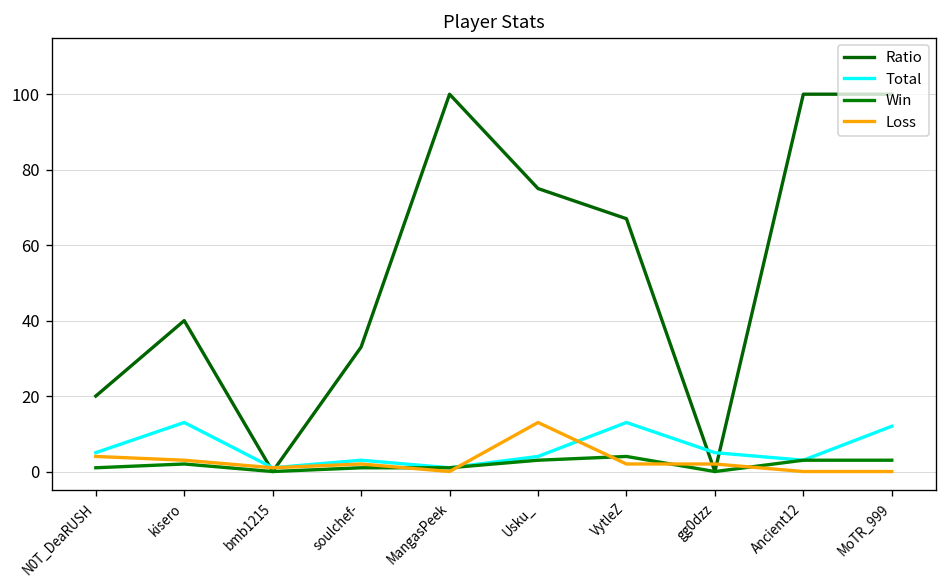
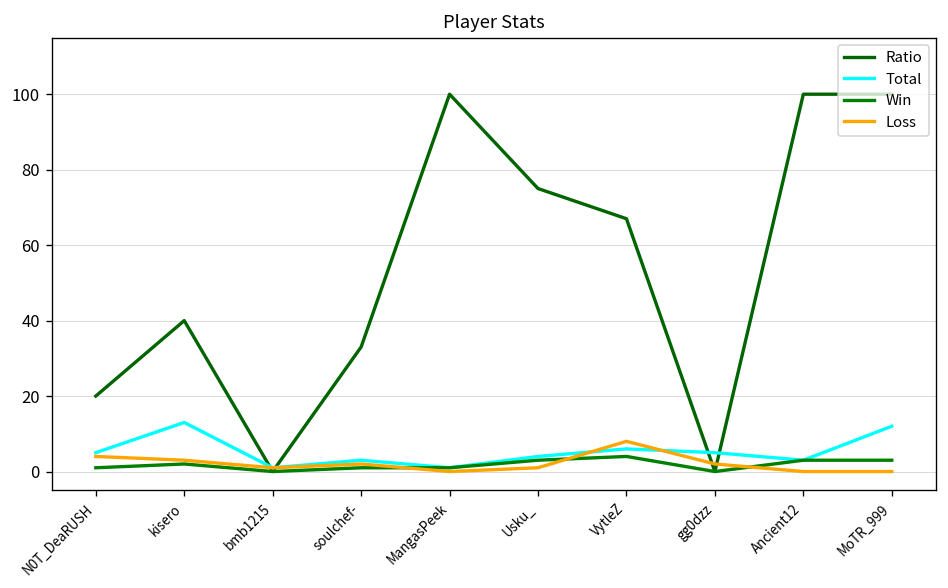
  {
    "Total": {
      "N0T_DeaRUSH": 5,
      "kisero": 13,
      "soulchef-": 3,
      "Usku_": 4,
-     "VytleZ": 13,
+     "VytleZ": 6,
      "gg0dzz": 5,
      "MoTR_999": 12
    },
    "Loss": {
      "N0T_DeaRUSH": 4,
      "kisero": 3,
      "soulchef-": 2,
      "MangasPeek": 0,
-     "Usku_": 13,
-     "VytleZ": 2,
+     "Usku_": 1,
+     "VytleZ": 8,
      "gg0dzz": 2,
      "Ancient12": 0,
      "MoTR_999": 0
    }
  }
